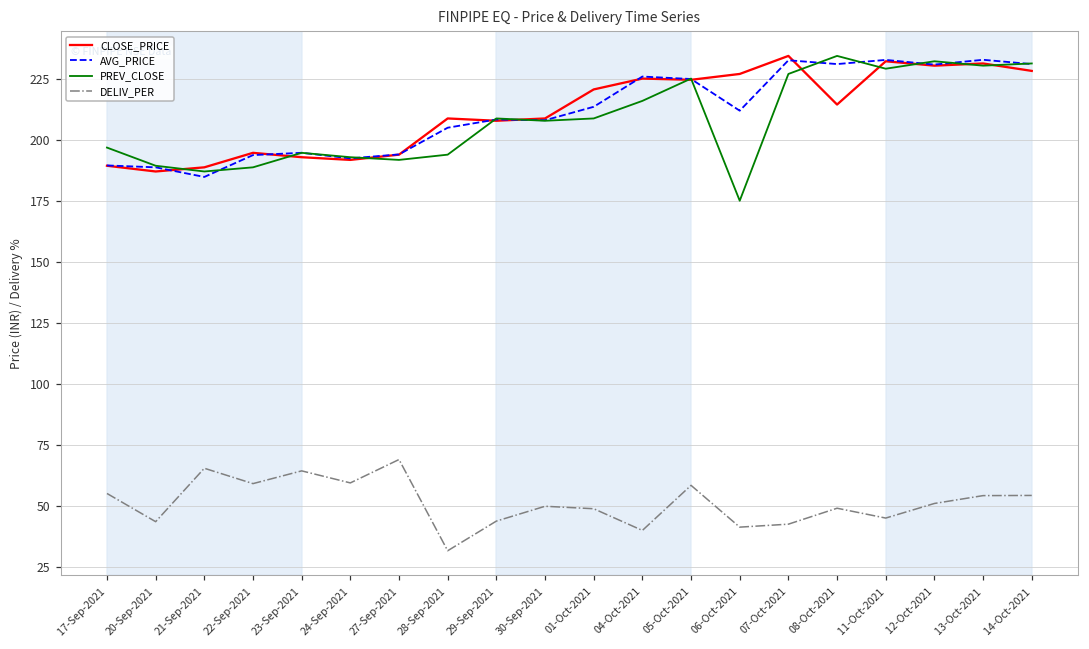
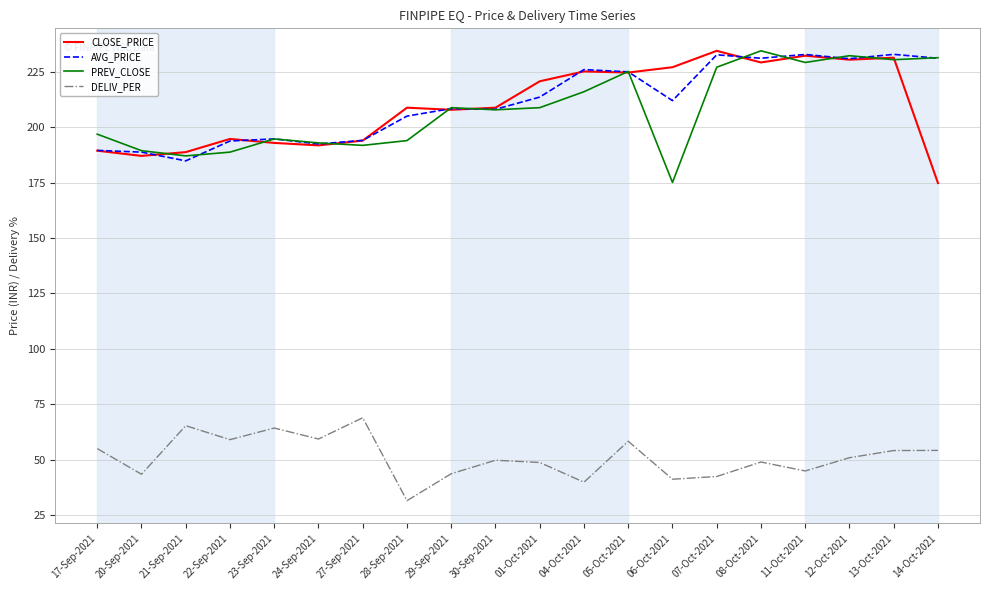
  {
    "CLOSE_PRICE": {
      "20-Sep-2021": 187,
      "21-Sep-2021": 189,
      "23-Sep-2021": 193,
      "28-Sep-2021": 209,
      "01-Oct-2021": 221,
      "06-Oct-2021": 227,
      "07-Oct-2021": 234,
-     "08-Oct-2021": 215,
-     "14-Oct-2021": 228
+     "08-Oct-2021": 229,
+     "14-Oct-2021": 175
    },
    "AVG_PRICE": {
      "21-Sep-2021": 185,
      "28-Sep-2021": 205,
      "01-Oct-2021": 214,
      "06-Oct-2021": 212,
      "07-Oct-2021": 233,
      "08-Oct-2021": 231,
      "13-Oct-2021": 233
    },
    "PREV_CLOSE": {
      "17-Sep-2021": 197,
      "21-Sep-2021": 187,
      "22-Sep-2021": 189,
      "27-Sep-2021": 192,
      "28-Sep-2021": 194,
      "01-Oct-2021": 209,
      "04-Oct-2021": 216,
      "06-Oct-2021": 175,
      "07-Oct-2021": 227,
      "08-Oct-2021": 234,
      "11-Oct-2021": 229,
      "12-Oct-2021": 232
    },
    "DELIV_PER": {
      "17-Sep-2021": 55,
      "20-Sep-2021": 43,
      "21-Sep-2021": 65,
      "22-Sep-2021": 59,
      "23-Sep-2021": 64,
      "24-Sep-2021": 59,
      "27-Sep-2021": 69,
      "28-Sep-2021": 32,
      "29-Sep-2021": 44,
      "30-Sep-2021": 50,
      "01-Oct-2021": 49,
      "04-Oct-2021": 40,
      "05-Oct-2021": 58,
      "06-Oct-2021": 41,
      "07-Oct-2021": 42,
      "08-Oct-2021": 49,
      "11-Oct-2021": 45,
      "12-Oct-2021": 51,
      "13-Oct-2021": 54,
      "14-Oct-2021": 54
    }
  }
